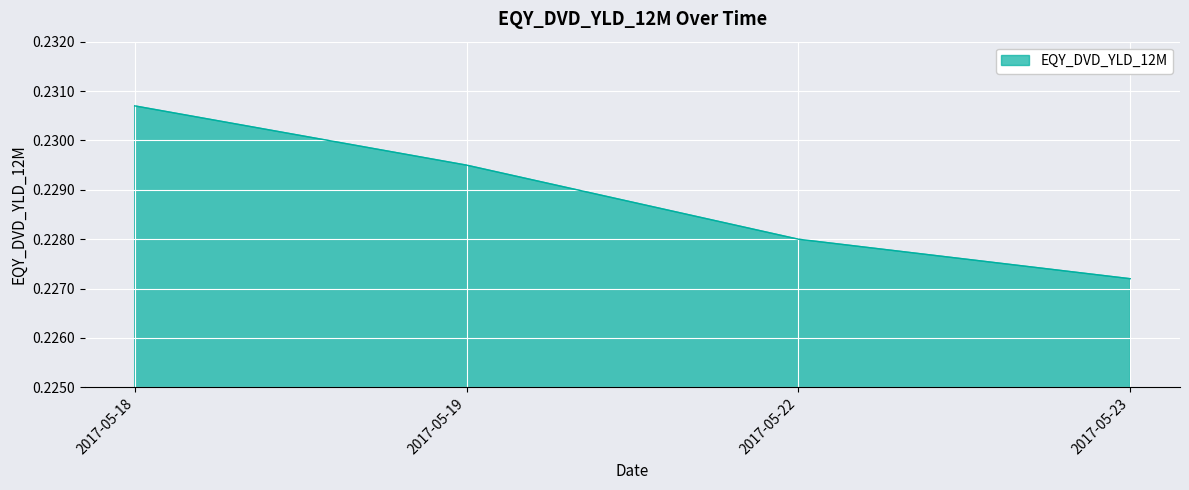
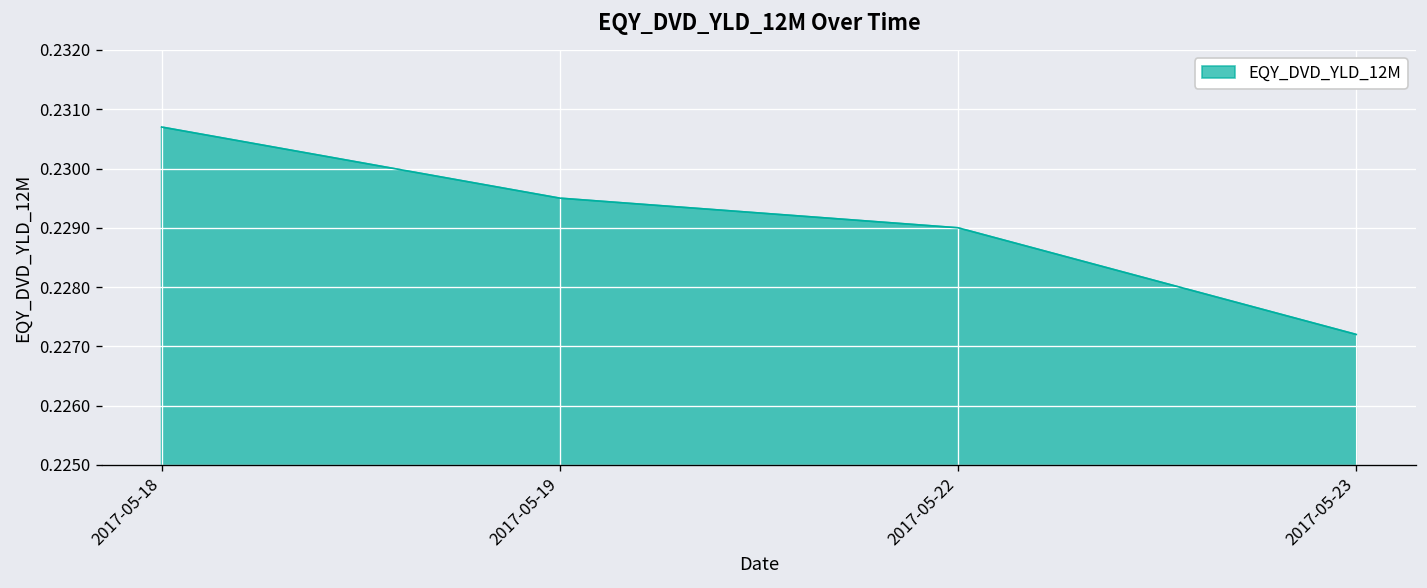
  {
    "2017-05-18": 0.2307,
    "2017-05-19": 0.2295,
-   "2017-05-22": 0.228,
+   "2017-05-22": 0.229,
    "2017-05-23": 0.2272
  }
